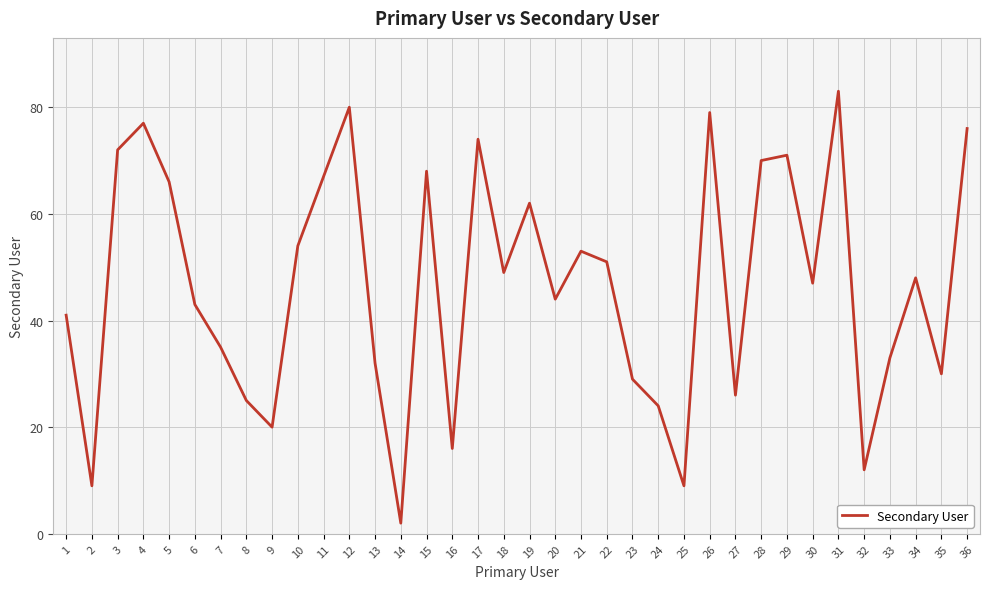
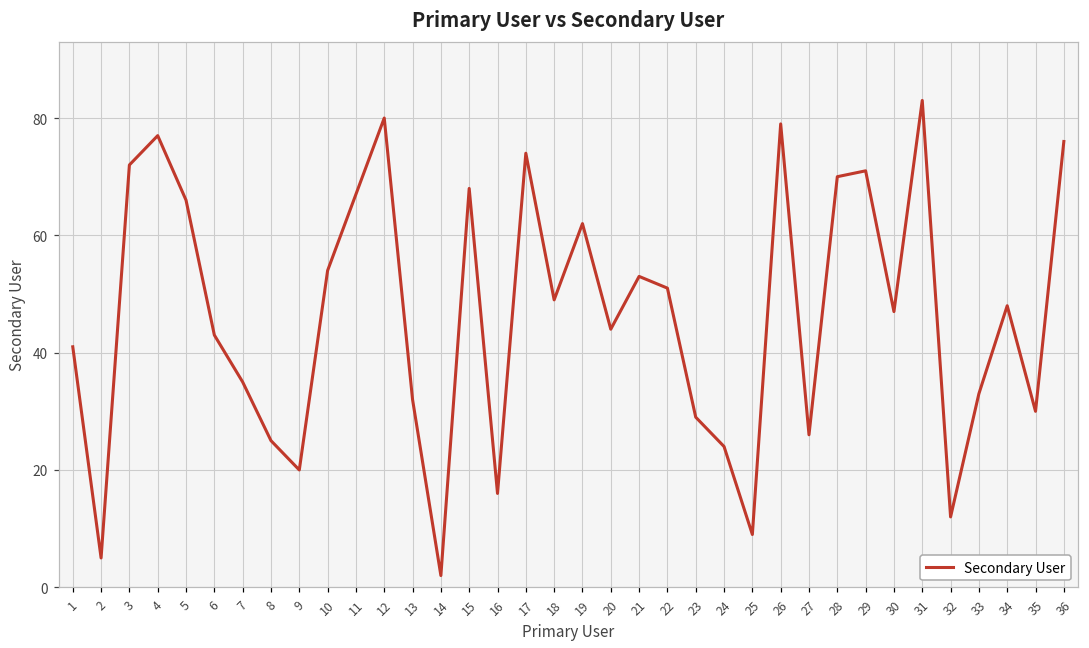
  {
    "1": 41,
-   "2": 9,
+   "2": 5,
    "3": 72,
    "4": 77,
    "5": 66,
    "6": 43,
    "7": 35,
    "8": 25,
    "9": 20,
    "10": 54,
    "11": 67,
    "12": 80,
    "13": 32,
    "14": 2,
    "15": 68,
    "16": 16,
    "17": 74,
    "18": 49,
    "19": 62,
    "20": 44,
    "21": 53,
    "22": 51,
    "23": 29,
    "24": 24,
    "25": 9,
    "26": 79,
    "27": 26,
    "28": 70,
    "29": 71,
    "30": 47,
    "31": 83,
    "32": 12,
    "33": 33,
    "34": 48,
    "35": 30,
    "36": 76
  }
